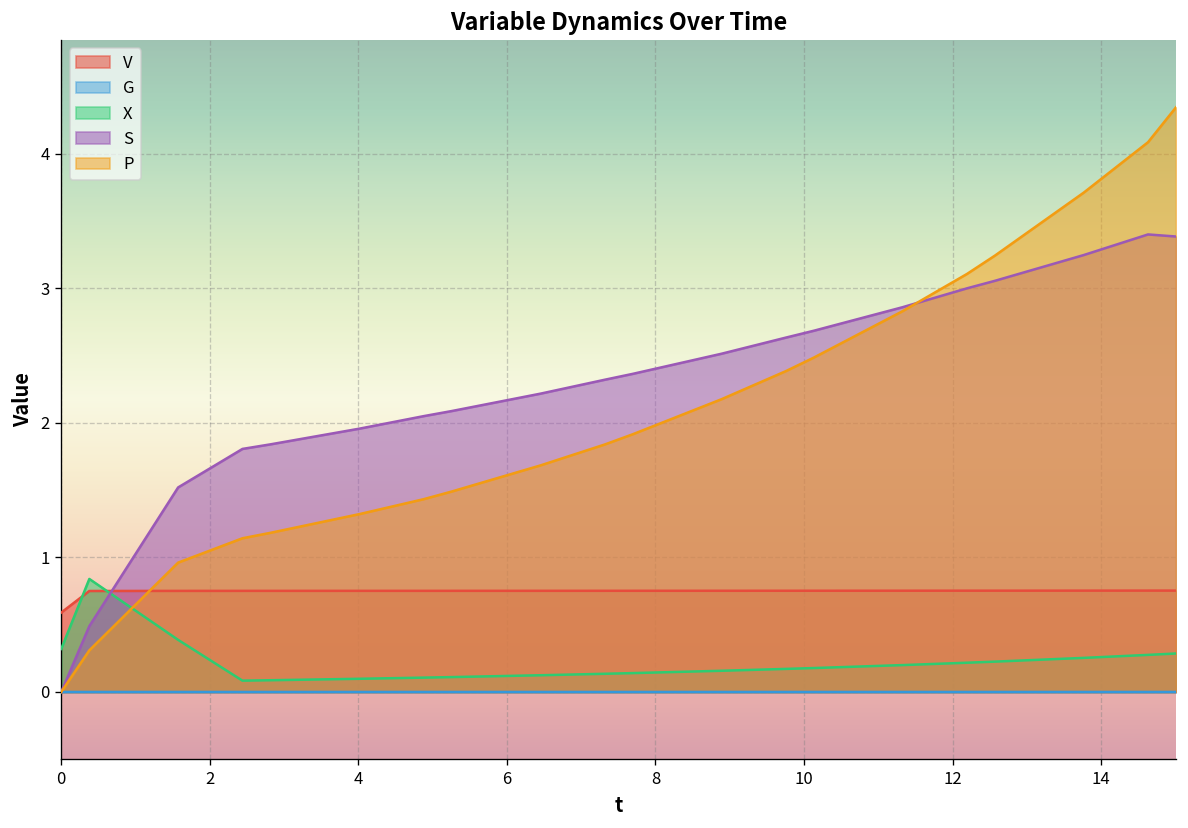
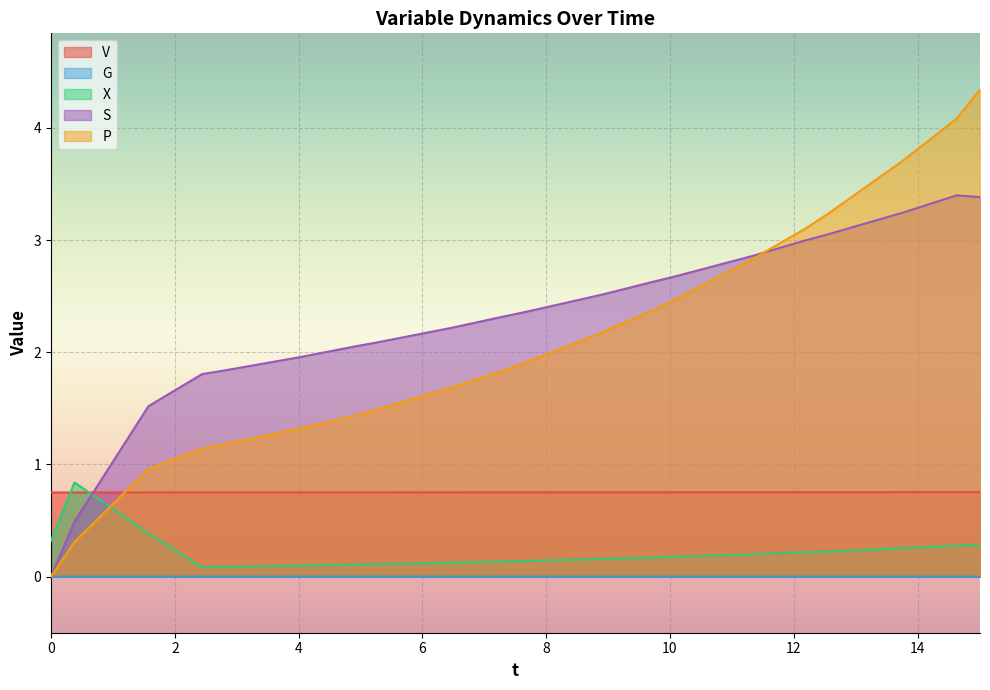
  {
    "V": {
-     "0": 0.59
+     "0": 0.75
    },
    "X": {
      "0": 0.32
    }
  }
